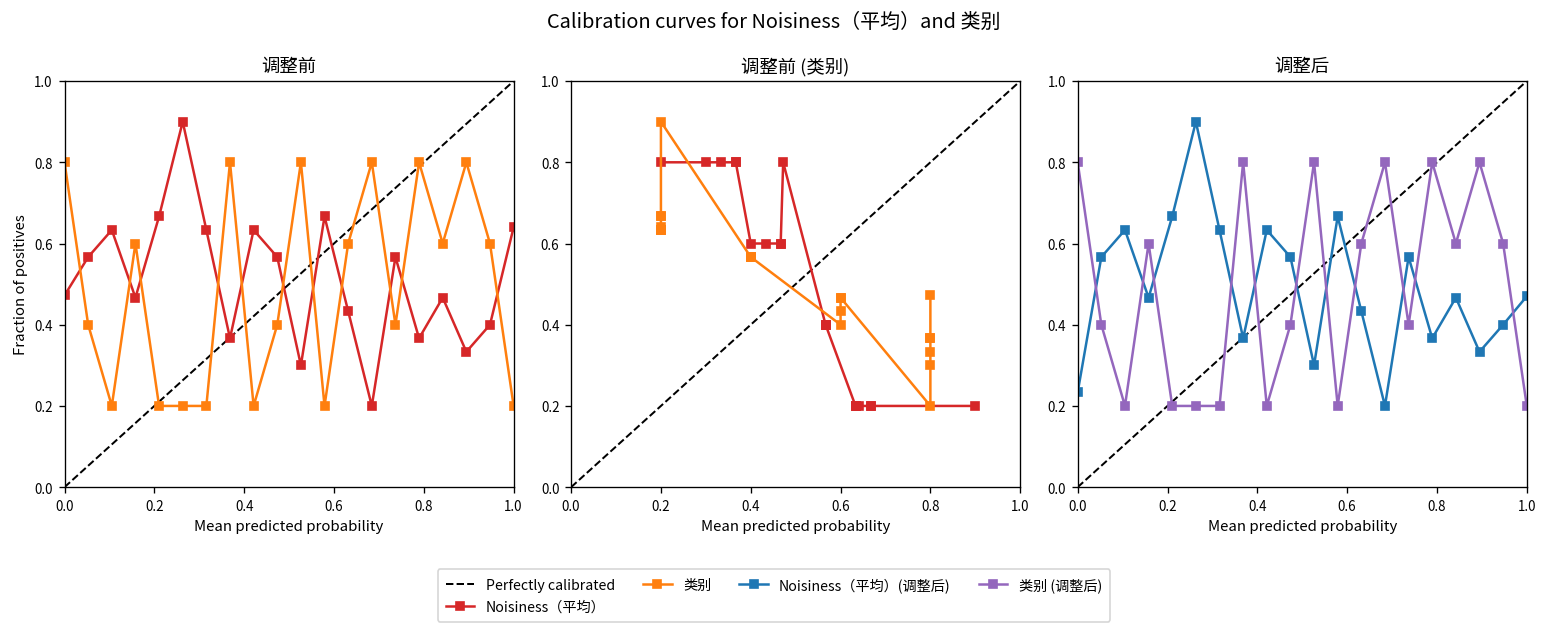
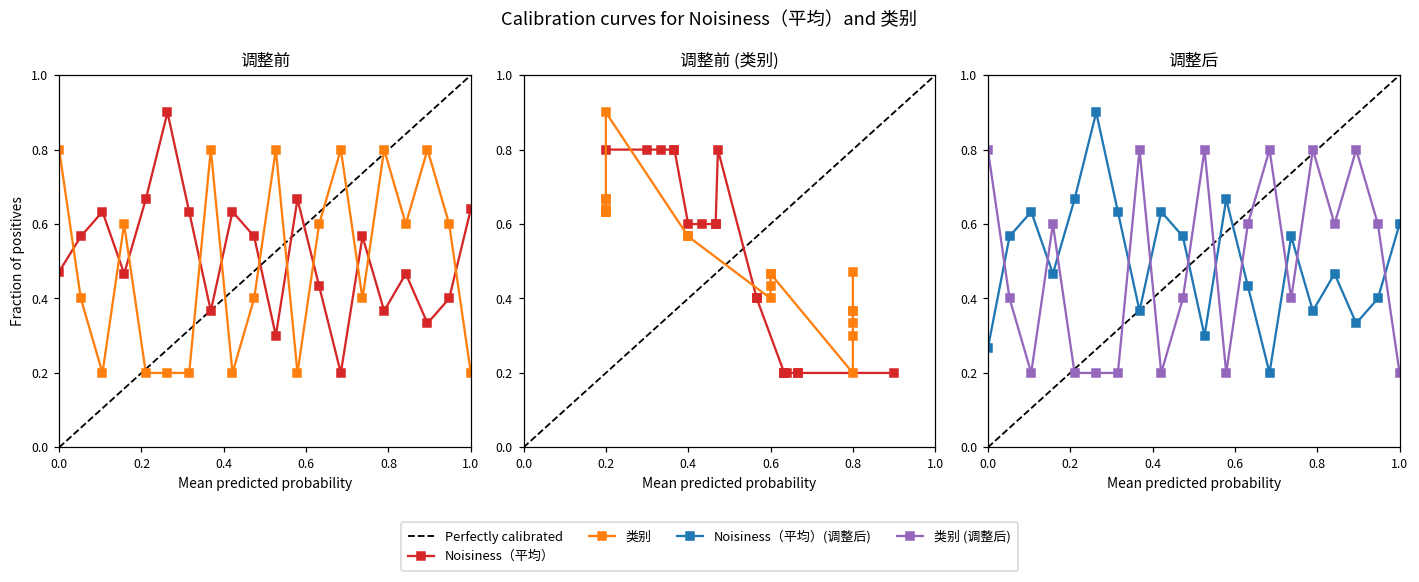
  {
    "调整前": {
      "Perfectly calibrated": {
        "0.0": 0.00,
        "1.0": 1.00
      },
      "Noisiness（平均）": {
        "0.0": 0.47,
        "1.0": 0.64
      },
      "类别": {
        "0.0": 0.80,
        "1.0": 0.20
      }
    },
    "调整前 (类别)": {
      "Perfectly calibrated": {
        "0.0": 0.00,
        "1.0": 1.00
      }
    },
    "调整后": {
      "Perfectly calibrated": {
        "0.0": 0.00,
        "1.0": 1.00
      },
      "Noisiness（平均）(调整后)": {
-       "0.0": 0.23,
-       "1.0": 0.47
+       "0.0": 0.27,
+       "1.0": 0.60
      },
      "类别 (调整后)": {
        "0.0": 0.80,
        "1.0": 0.20
      }
    }
  }
